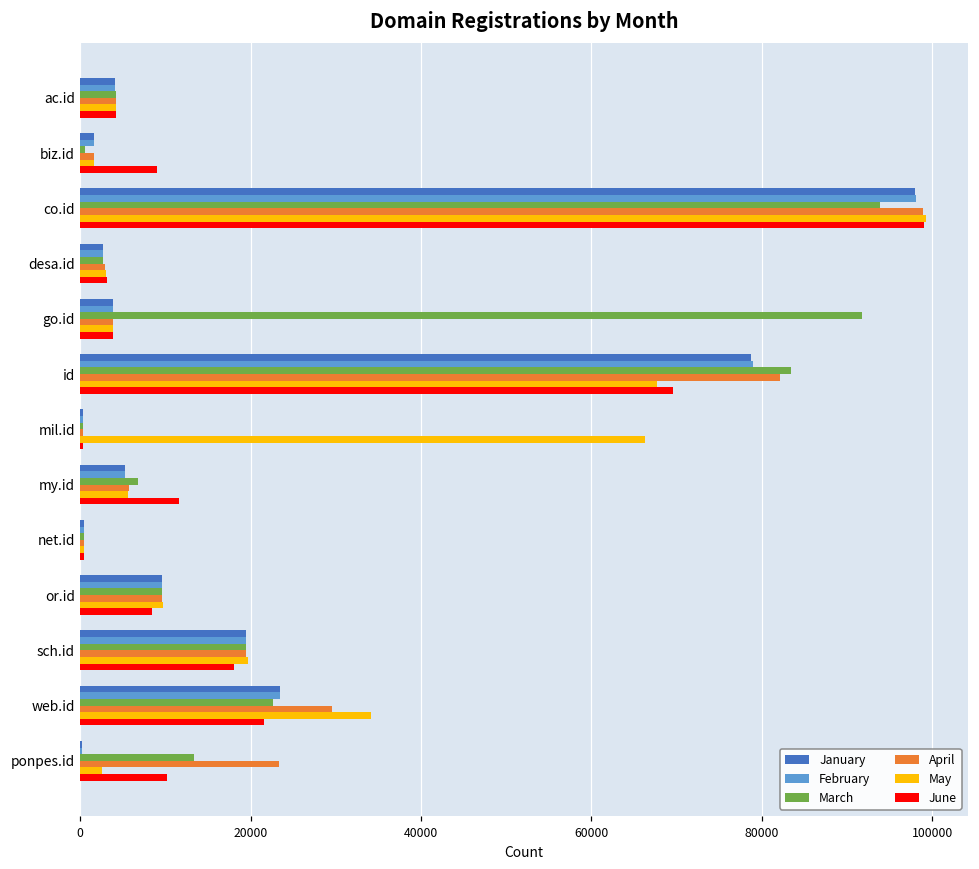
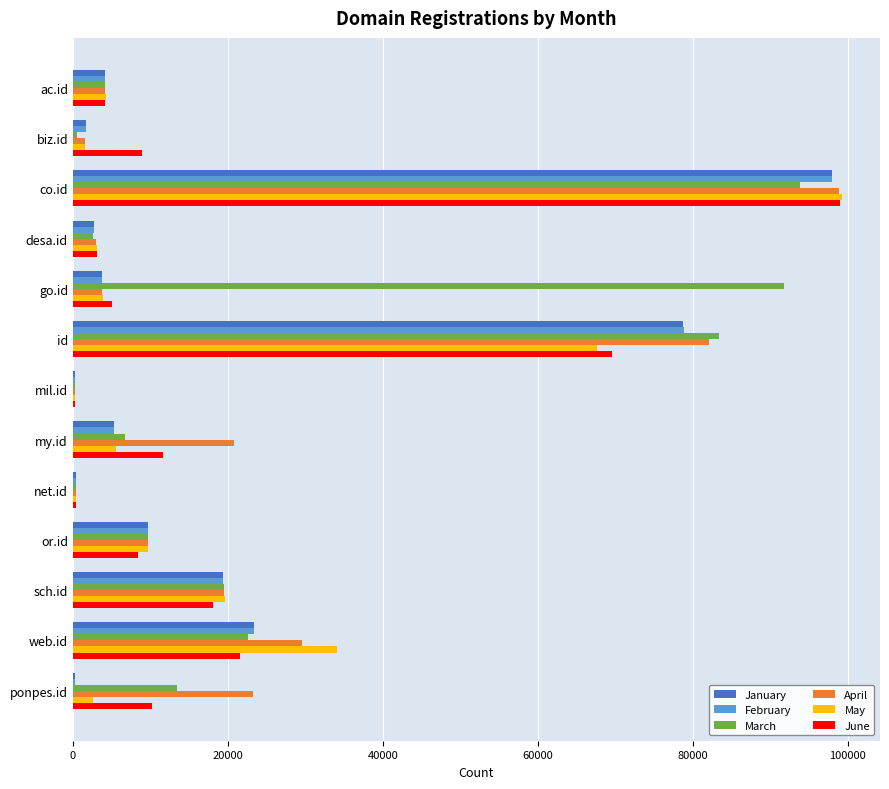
  {
    "March": {
      "ac.id": 4000,
      "biz.id": 1000,
      "co.id": 94000,
      "desa.id": 3000,
      "go.id": 92000,
      "id": 83000,
      "my.id": 7000,
      "net.id": 0,
      "or.id": 10000,
      "sch.id": 20000,
      "web.id": 23000,
      "ponpes.id": 13000
    },
    "April": {
      "ac.id": 4000,
      "biz.id": 2000,
      "co.id": 99000,
      "desa.id": 3000,
      "go.id": 4000,
      "id": 82000,
-     "my.id": 6000,
+     "my.id": 21000,
      "net.id": 0,
      "or.id": 10000,
      "sch.id": 20000,
      "web.id": 30000,
      "ponpes.id": 23000
    },
    "May": {
      "ac.id": 4000,
      "biz.id": 2000,
      "co.id": 99000,
      "desa.id": 3000,
      "go.id": 4000,
      "id": 68000,
-     "mil.id": 66000,
+     "mil.id": 0,
      "my.id": 6000,
      "net.id": 0,
      "or.id": 10000,
      "sch.id": 20000,
      "web.id": 34000,
      "ponpes.id": 3000
    },
    "June": {
      "ac.id": 4000,
      "biz.id": 9000,
      "co.id": 99000,
      "desa.id": 3000,
-     "go.id": 4000,
+     "go.id": 5000,
      "id": 70000,
      "my.id": 12000,
      "net.id": 0,
      "or.id": 8000,
      "sch.id": 18000,
      "web.id": 22000,
      "ponpes.id": 10000
    }
  }
